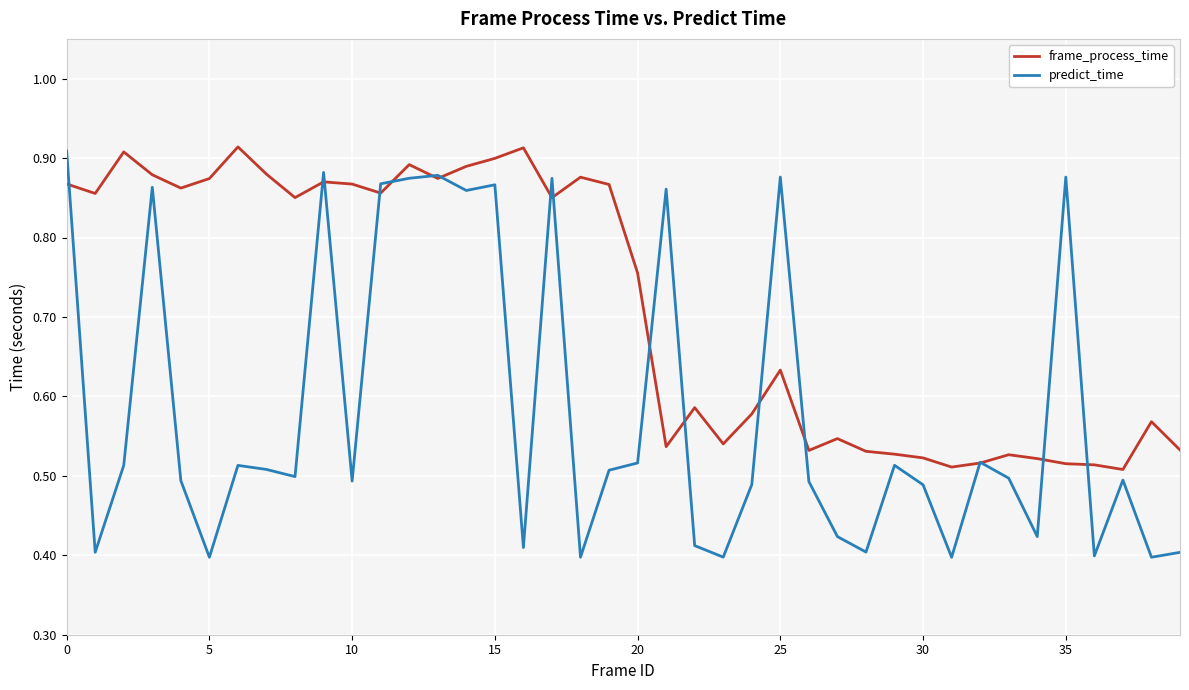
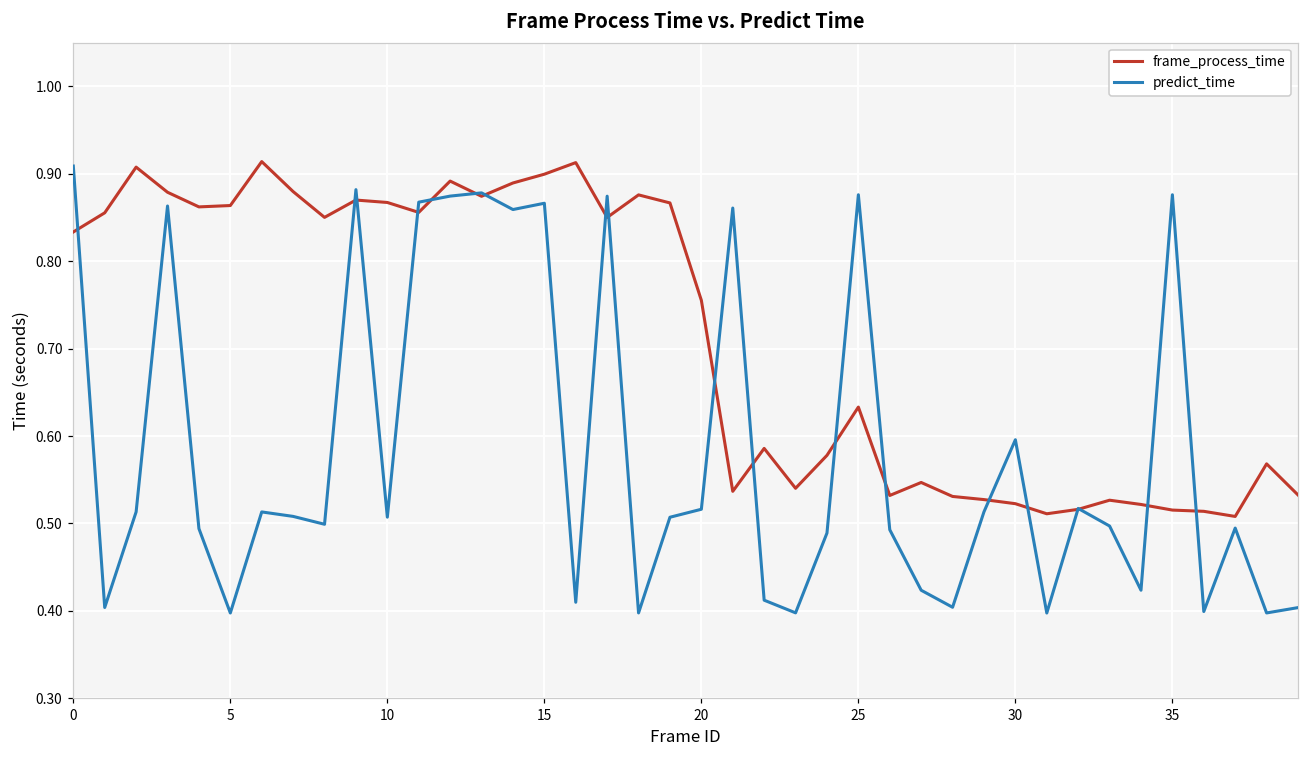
  {
    "frame_process_time": {
-     "0": 0.87,
-     "5": 0.87,
+     "0": 0.83,
+     "5": 0.86,
      "10": 0.87,
      "15": 0.90,
      "20": 0.76,
      "25": 0.63,
      "30": 0.52,
      "35": 0.52
    },
    "predict_time": {
      "0": 0.91,
      "5": 0.40,
-     "10": 0.49,
+     "10": 0.51,
      "15": 0.87,
      "20": 0.52,
      "25": 0.88,
-     "30": 0.49,
+     "30": 0.60,
      "35": 0.88
    }
  }
